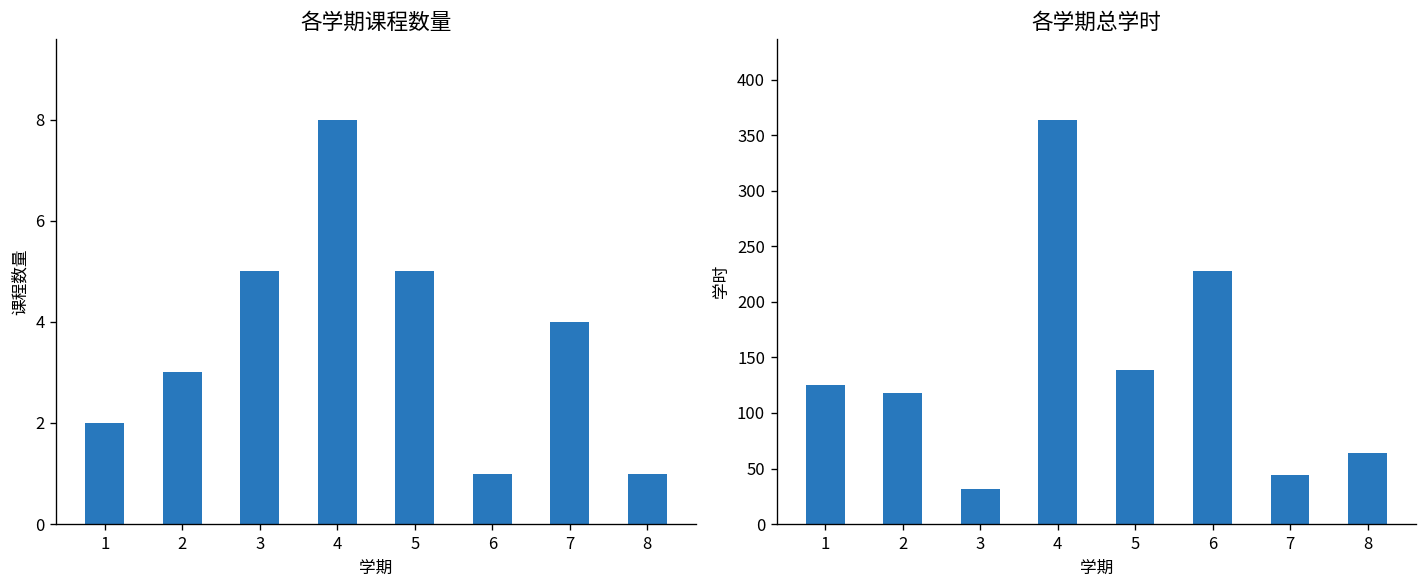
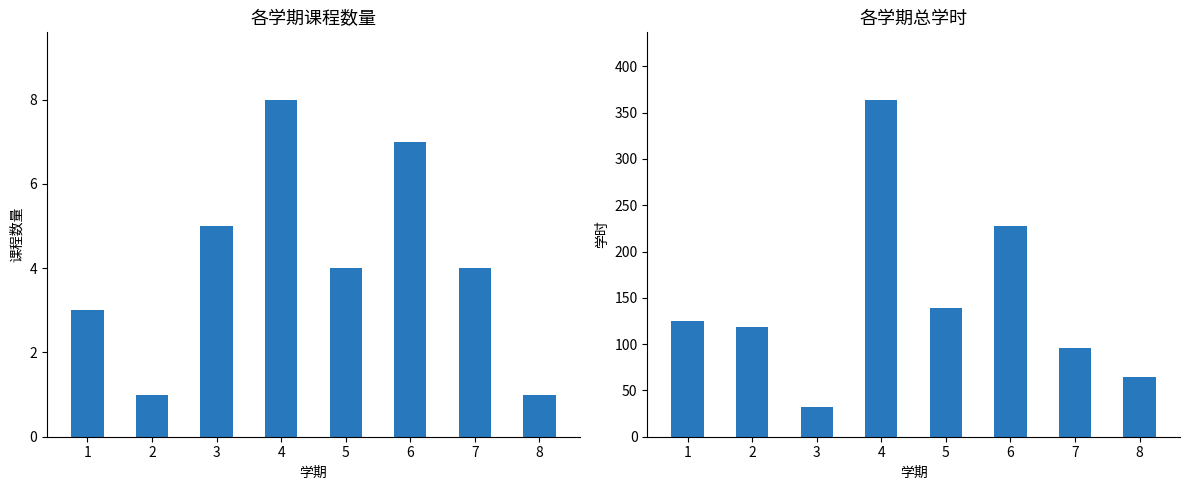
  {
    "各学期课程数量": {
-     "1": 2,
-     "2": 3,
+     "1": 3,
+     "2": 1,
      "3": 5,
      "4": 8,
-     "5": 5,
-     "6": 1,
+     "5": 4,
+     "6": 7,
      "7": 4,
      "8": 1
    },
    "各学期总学时": {
      "1": 130,
      "2": 120,
      "3": 30,
      "4": 360,
      "5": 140,
      "6": 230,
-     "7": 40,
+     "7": 100,
      "8": 60
    }
  }
